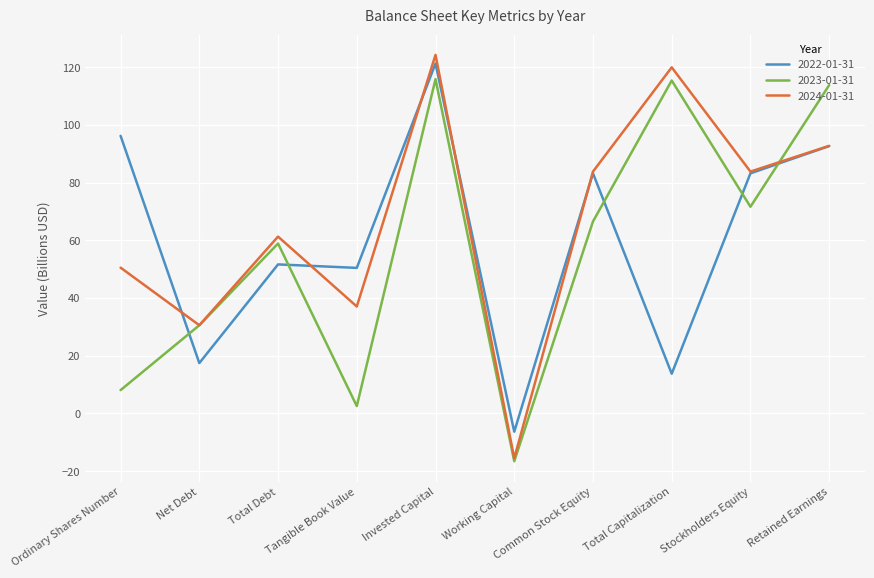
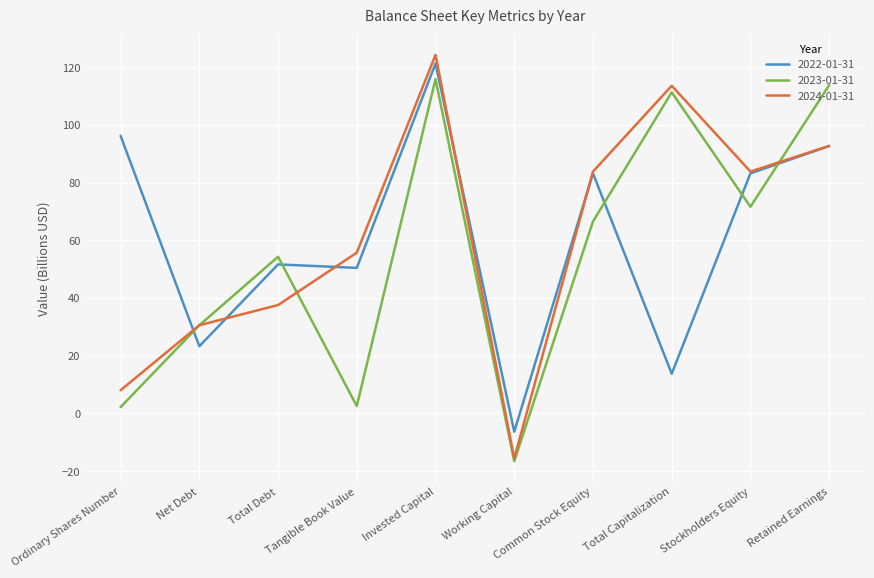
  {
    "2022-01-31": {
      "Ordinary Shares Number": 96,
-     "Net Debt": 17,
+     "Net Debt": 23,
      "Total Debt": 52,
      "Tangible Book Value": 50,
      "Invested Capital": 121,
      "Working Capital": -6,
      "Total Capitalization": 14
    },
    "2023-01-31": {
-     "Ordinary Shares Number": 8,
-     "Total Debt": 59,
+     "Ordinary Shares Number": 2,
+     "Total Debt": 54,
      "Tangible Book Value": 3,
      "Invested Capital": 116,
      "Working Capital": -17,
      "Common Stock Equity": 67,
-     "Total Capitalization": 115,
+     "Total Capitalization": 111,
      "Stockholders Equity": 72,
      "Retained Earnings": 114
    },
    "2024-01-31": {
-     "Ordinary Shares Number": 51,
-     "Total Debt": 61,
-     "Tangible Book Value": 37,
+     "Ordinary Shares Number": 8,
+     "Total Debt": 38,
+     "Tangible Book Value": 56,
      "Invested Capital": 124,
      "Working Capital": -16,
-     "Total Capitalization": 120
+     "Total Capitalization": 114
    }
  }
